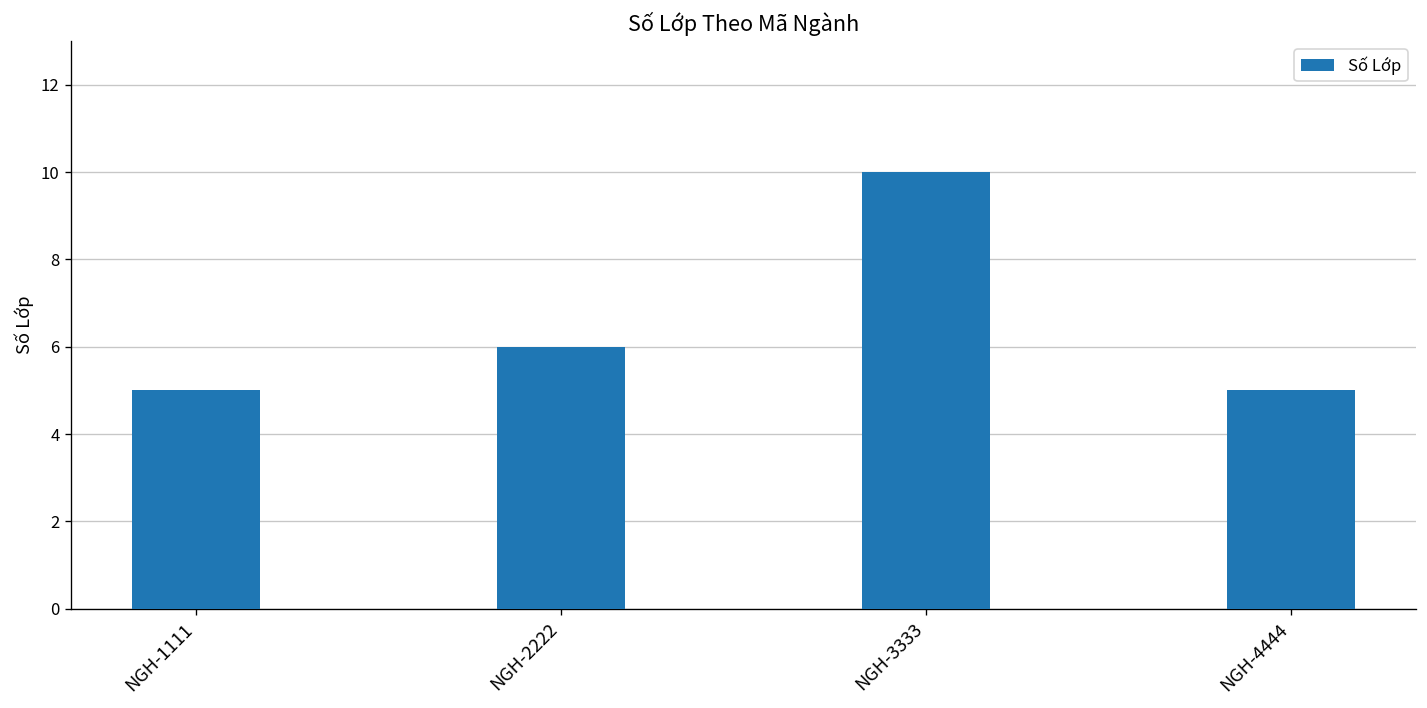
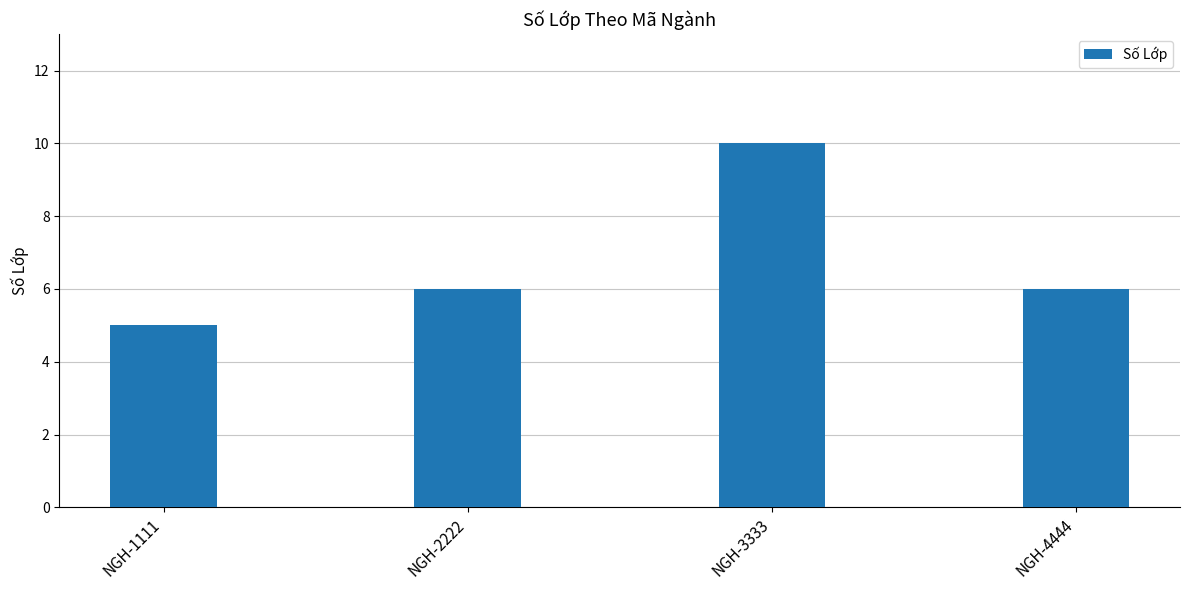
  {
    "NGH-1111": 5,
    "NGH-2222": 6,
    "NGH-3333": 10,
-   "NGH-4444": 5
+   "NGH-4444": 6
  }
